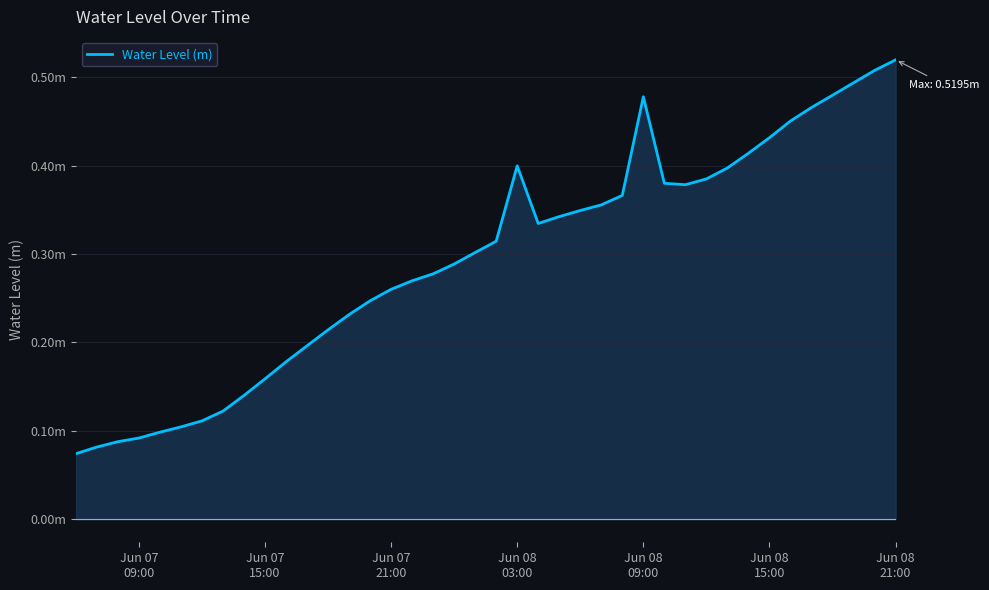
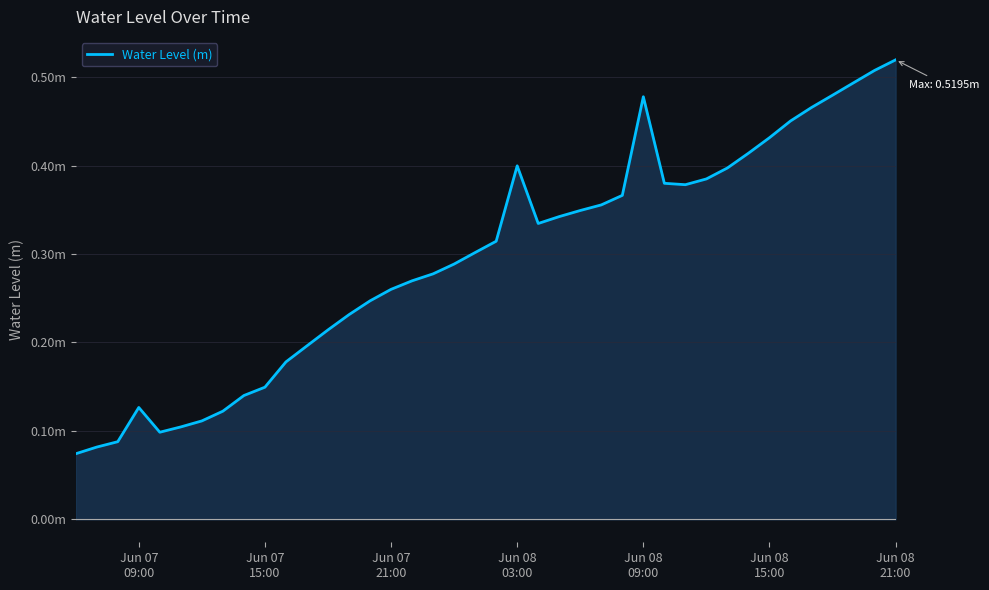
  {
-   "Jun 07 09:00": "0.09m",
-   "Jun 07 15:00": "0.16m",
+   "Jun 07 09:00": "0.13m",
+   "Jun 07 15:00": "0.15m",
    "Jun 07 21:00": "0.26m",
    "Jun 08 03:00": "0.40m",
    "Jun 08 09:00": "0.48m",
    "Jun 08 15:00": "0.43m"
  }
